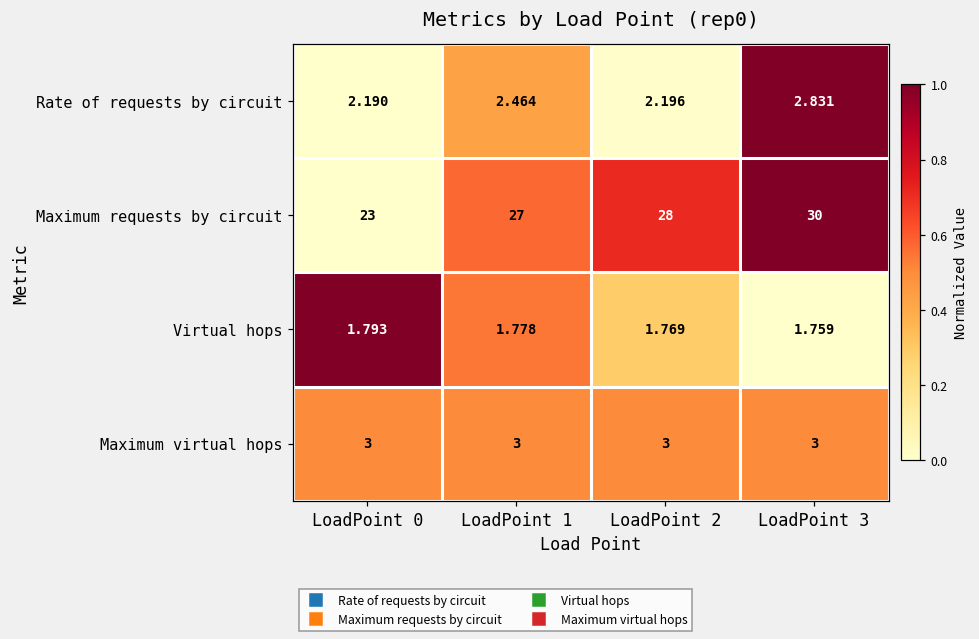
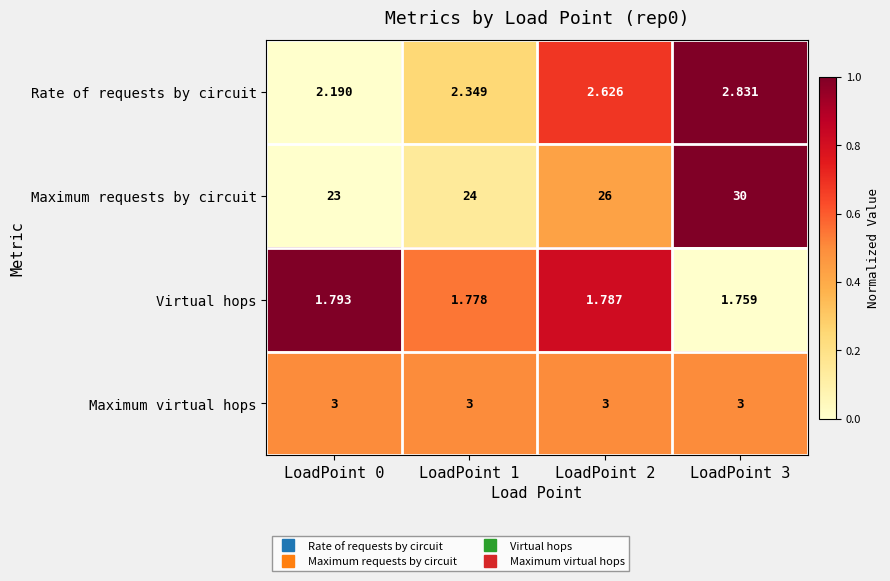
  {
    "Rate of requests by circuit": {
      "LoadPoint 0": 2.190,
-     "LoadPoint 1": 2.464,
-     "LoadPoint 2": 2.196,
+     "LoadPoint 1": 2.349,
+     "LoadPoint 2": 2.626,
      "LoadPoint 3": 2.831
    },
    "Maximum requests by circuit": {
      "LoadPoint 0": 23,
-     "LoadPoint 1": 27,
-     "LoadPoint 2": 28,
+     "LoadPoint 1": 24,
+     "LoadPoint 2": 26,
      "LoadPoint 3": 30
    },
    "Virtual hops": {
      "LoadPoint 0": 1.793,
      "LoadPoint 1": 1.778,
-     "LoadPoint 2": 1.769,
+     "LoadPoint 2": 1.787,
      "LoadPoint 3": 1.759
    },
    "Maximum virtual hops": {
      "LoadPoint 0": 3,
      "LoadPoint 1": 3,
      "LoadPoint 2": 3,
      "LoadPoint 3": 3
    }
  }
